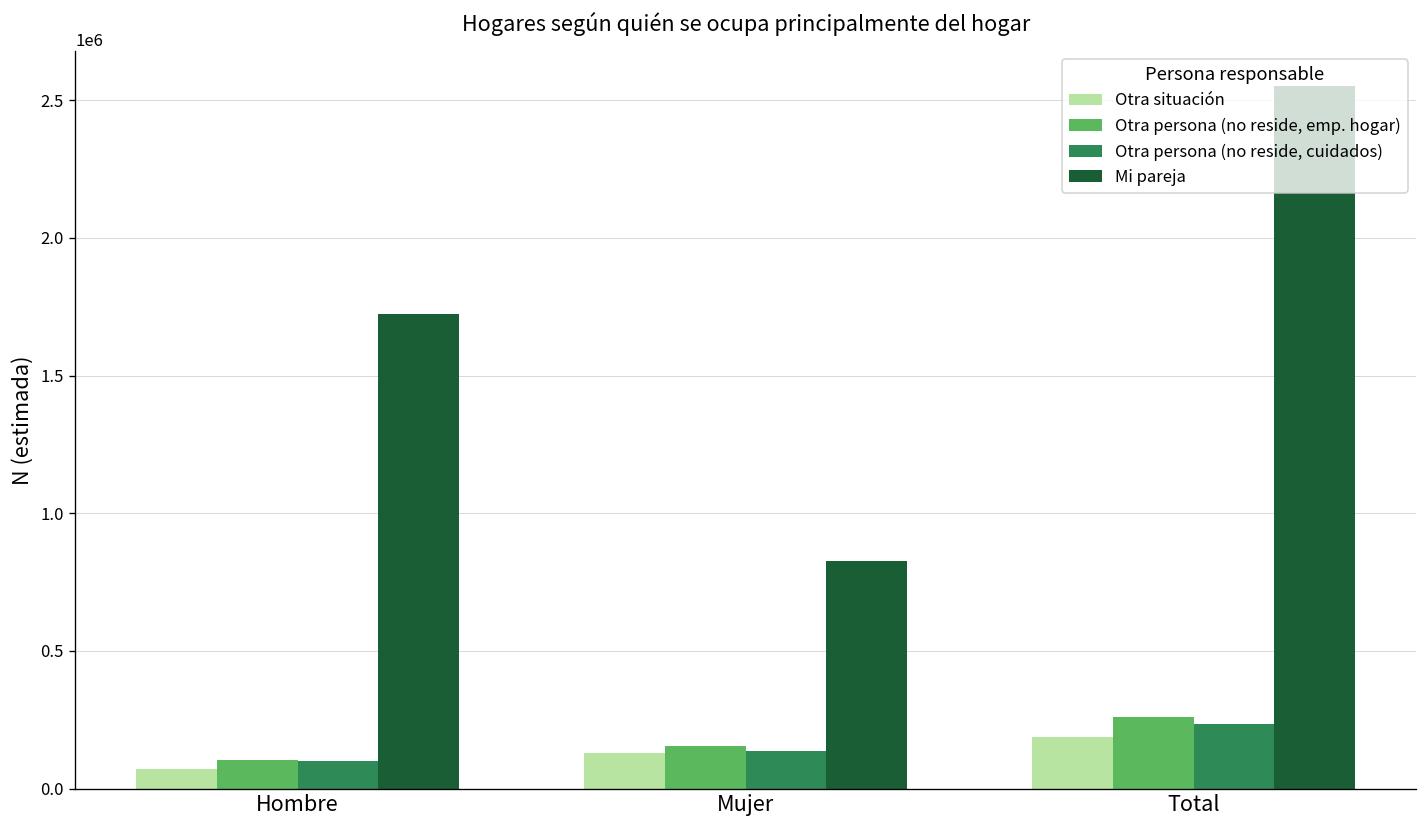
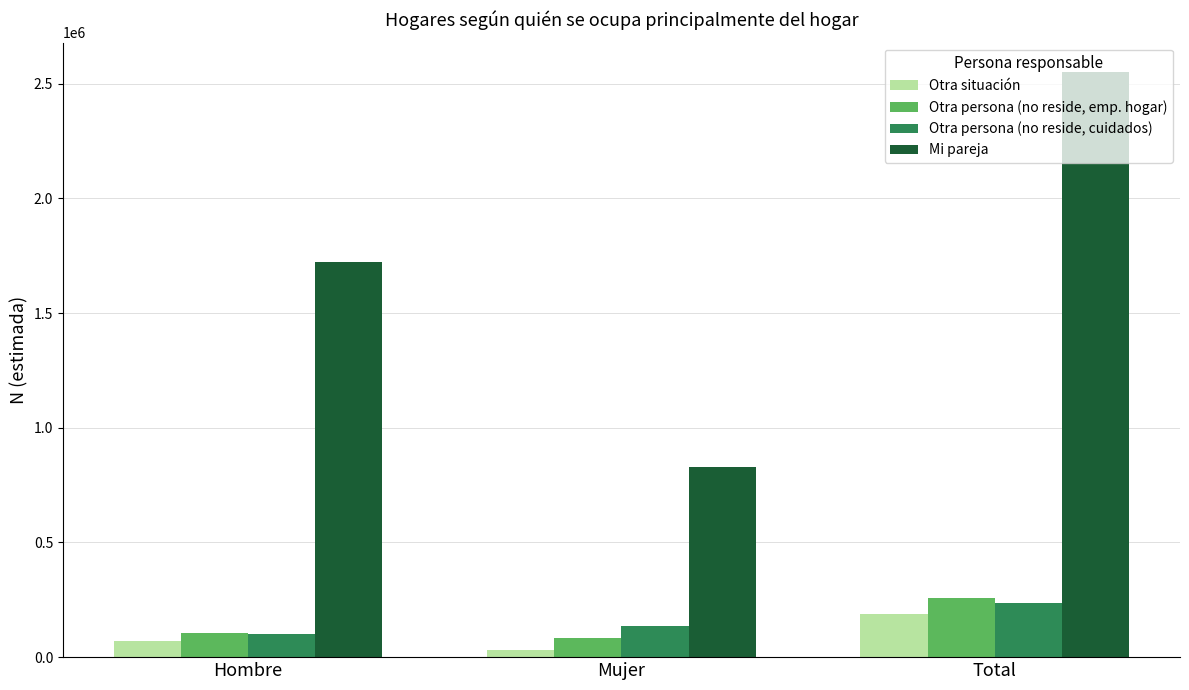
  {
    "Otra situación": {
      "Hombre": 70000,
-     "Mujer": 130000,
+     "Mujer": 30000,
      "Total": 190000
    },
    "Otra persona (no reside, emp. hogar)": {
      "Hombre": 110000,
-     "Mujer": 150000,
+     "Mujer": 80000,
      "Total": 260000
    }
  }
